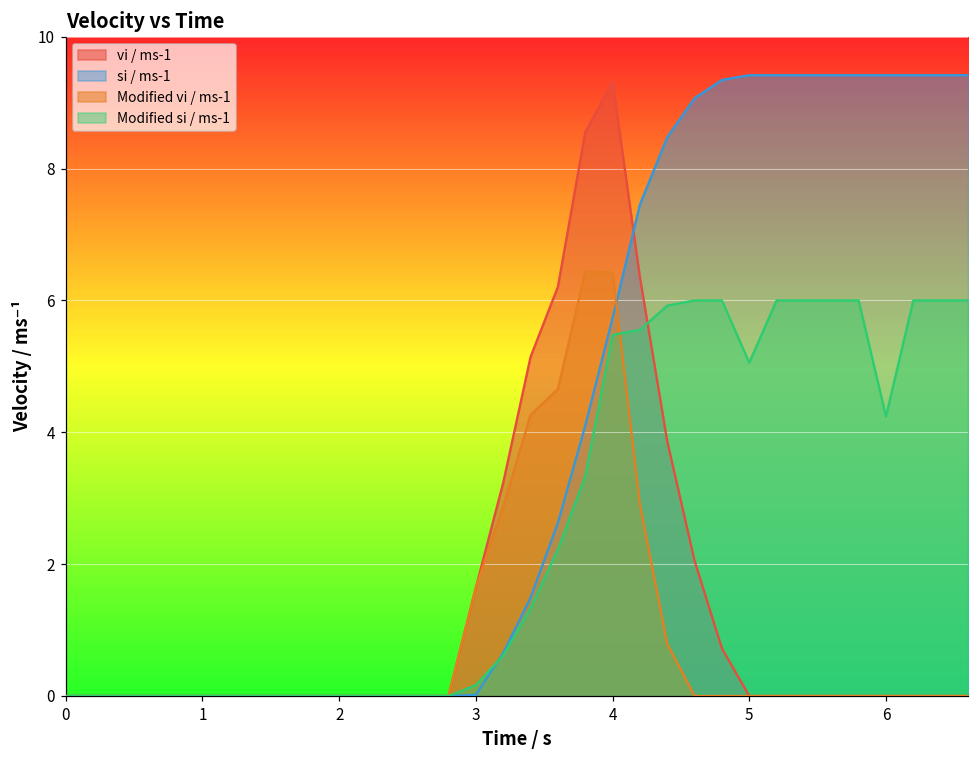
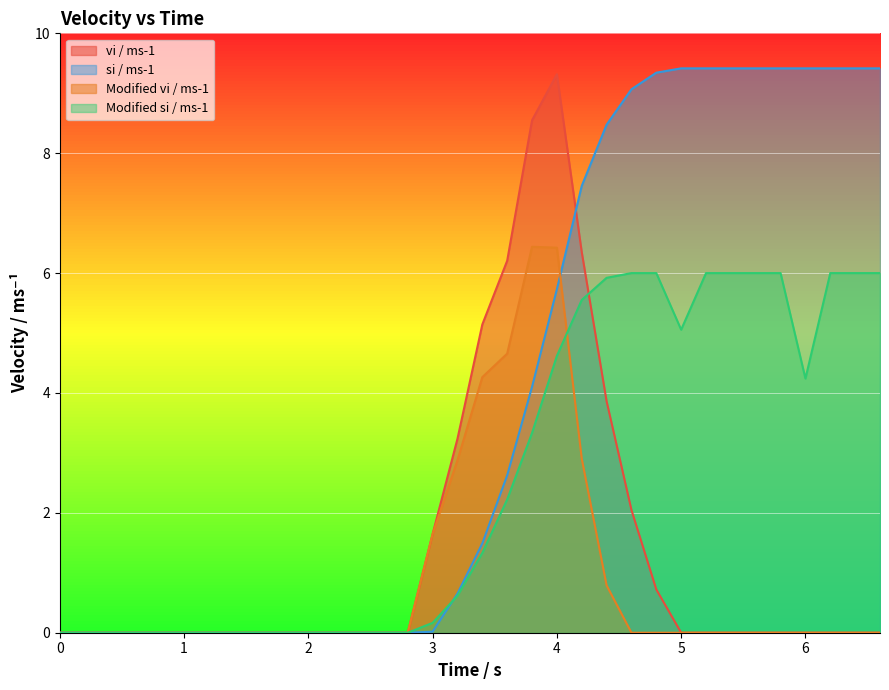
  {
    "si / ms-1": {
      "3": 0.0,
      "4": 5.7,
      "5": 9.4,
      "6": 9.4
    },
    "Modified si / ms-1": {
      "3": 0.2,
-     "4": 5.5,
+     "4": 4.6,
      "5": 5.1,
      "6": 4.2
    }
  }
